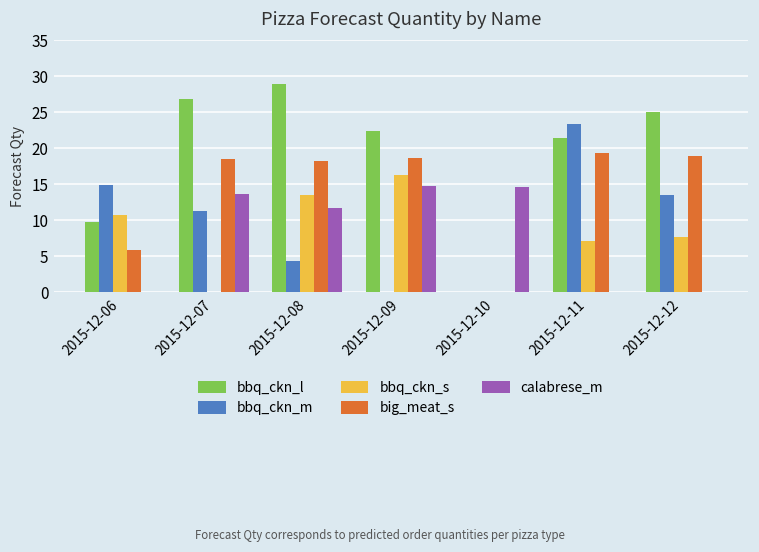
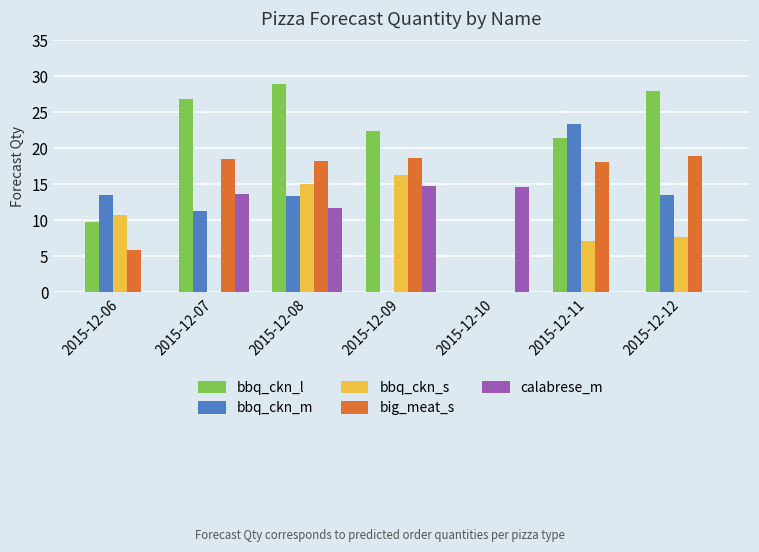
  {
    "bbq_ckn_l": {
      "2015-12-06": 10,
      "2015-12-07": 27,
      "2015-12-08": 29,
      "2015-12-09": 22,
      "2015-12-10": 0,
      "2015-12-11": 21,
-     "2015-12-12": 25
+     "2015-12-12": 28
    },
    "bbq_ckn_m": {
-     "2015-12-06": 15,
+     "2015-12-06": 14,
      "2015-12-07": 11,
-     "2015-12-08": 4,
+     "2015-12-08": 13,
      "2015-12-09": 0,
      "2015-12-10": 0,
      "2015-12-11": 23,
      "2015-12-12": 14
    },
    "bbq_ckn_s": {
      "2015-12-06": 11,
      "2015-12-07": 0,
-     "2015-12-08": 13,
+     "2015-12-08": 15,
      "2015-12-09": 16,
      "2015-12-10": 0,
      "2015-12-11": 7,
      "2015-12-12": 8
    },
    "big_meat_s": {
      "2015-12-06": 6,
      "2015-12-07": 18,
      "2015-12-08": 18,
      "2015-12-09": 19,
      "2015-12-10": 0,
-     "2015-12-11": 19,
+     "2015-12-11": 18,
      "2015-12-12": 19
    },
    "calabrese_m": {
      "2015-12-06": 0,
      "2015-12-07": 14,
      "2015-12-08": 12,
      "2015-12-09": 15,
      "2015-12-10": 15,
      "2015-12-11": 0,
      "2015-12-12": 0
    }
  }
